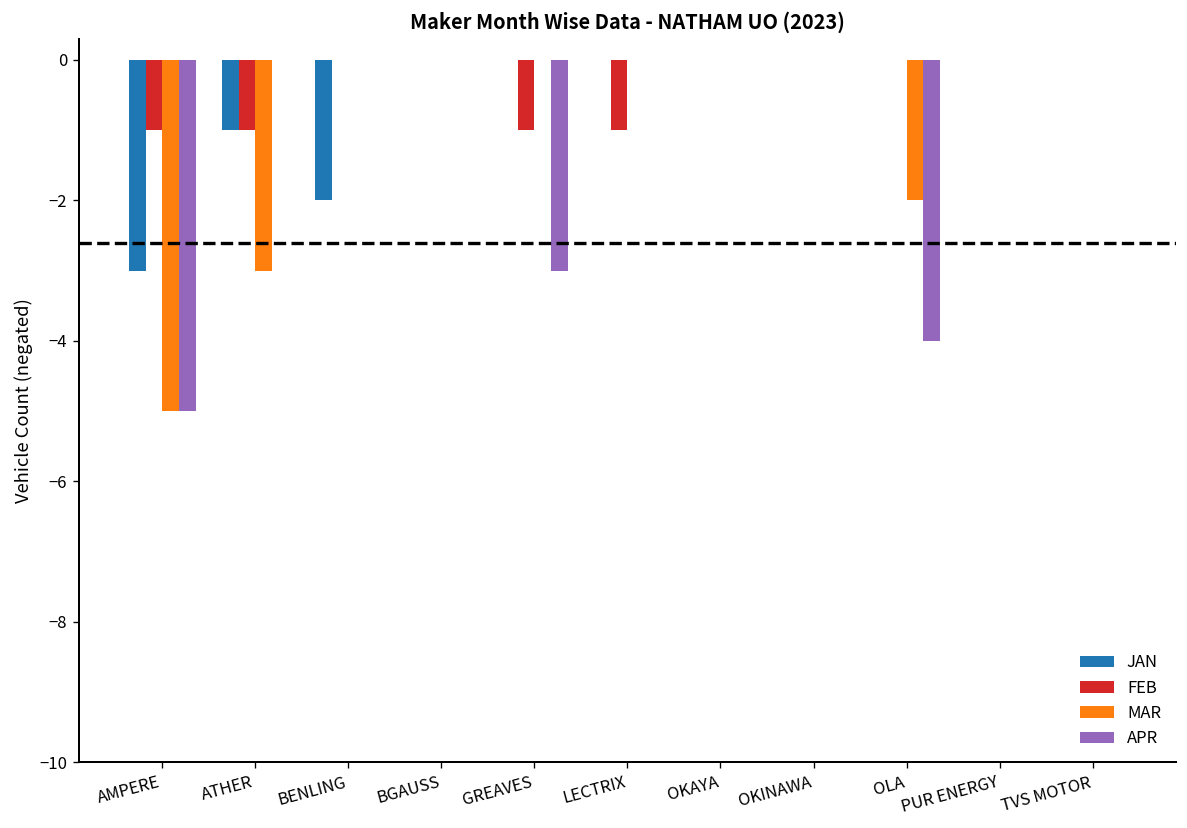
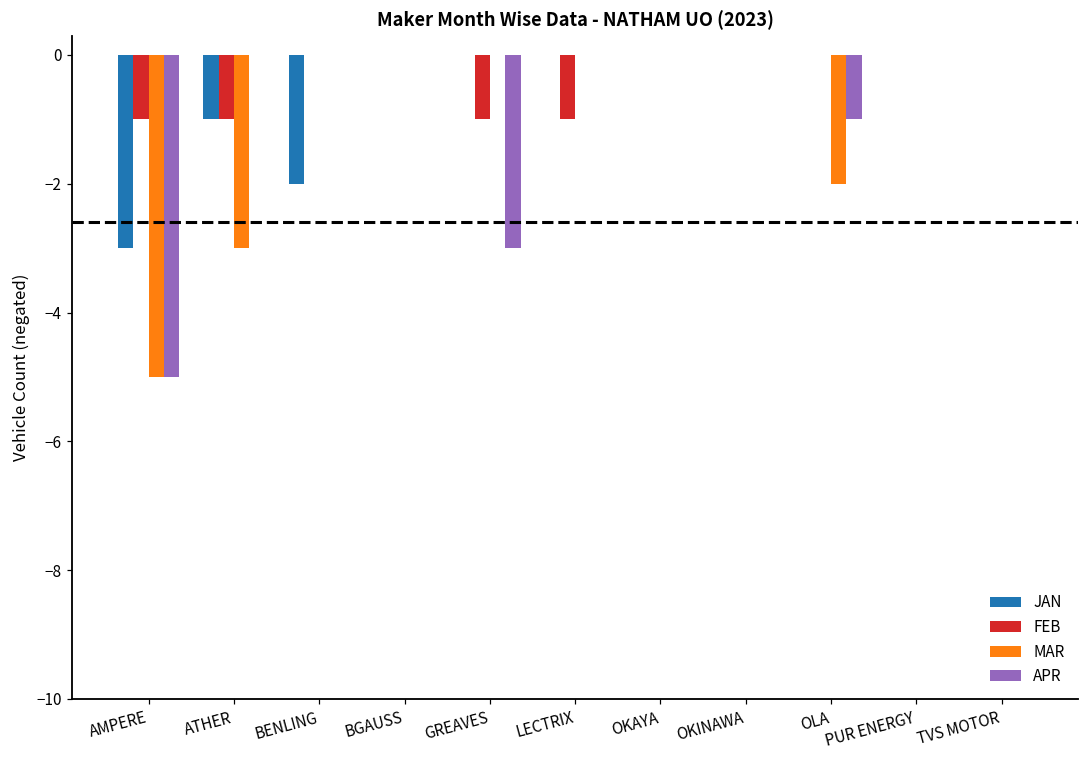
  {
    "JAN": {
      "AMPERE": -3.0,
      "ATHER": -1.0,
      "BENLING": -2.0,
      "BGAUSS": 0.0,
      "GREAVES": 0.0,
      "LECTRIX": 0.0,
      "OKAYA": 0.0,
      "OKINAWA": 0.0,
      "OLA": 0.0,
      "PUR ENERGY": 0.0,
      "TVS MOTOR": 0.0
    },
    "FEB": {
      "AMPERE": -1.0,
      "ATHER": -1.0,
      "BENLING": 0.0,
      "BGAUSS": 0.0,
      "GREAVES": -1.0,
      "LECTRIX": -1.0,
      "OKAYA": 0.0,
      "OKINAWA": 0.0,
      "OLA": 0.0,
      "PUR ENERGY": 0.0,
      "TVS MOTOR": 0.0
    },
    "MAR": {
      "AMPERE": -5.0,
      "ATHER": -3.0,
      "BENLING": 0.0,
      "BGAUSS": 0.0,
      "GREAVES": 0.0,
      "LECTRIX": 0.0,
      "OKAYA": 0.0,
      "OKINAWA": 0.0,
      "OLA": -2.0,
      "PUR ENERGY": 0.0,
      "TVS MOTOR": 0.0
    },
    "APR": {
      "AMPERE": -5.0,
      "ATHER": 0.0,
      "BENLING": 0.0,
      "BGAUSS": 0.0,
      "GREAVES": -3.0,
      "LECTRIX": 0.0,
      "OKAYA": 0.0,
      "OKINAWA": 0.0,
-     "OLA": -4.0,
+     "OLA": -1.0,
      "PUR ENERGY": 0.0,
      "TVS MOTOR": 0.0
    }
  }
